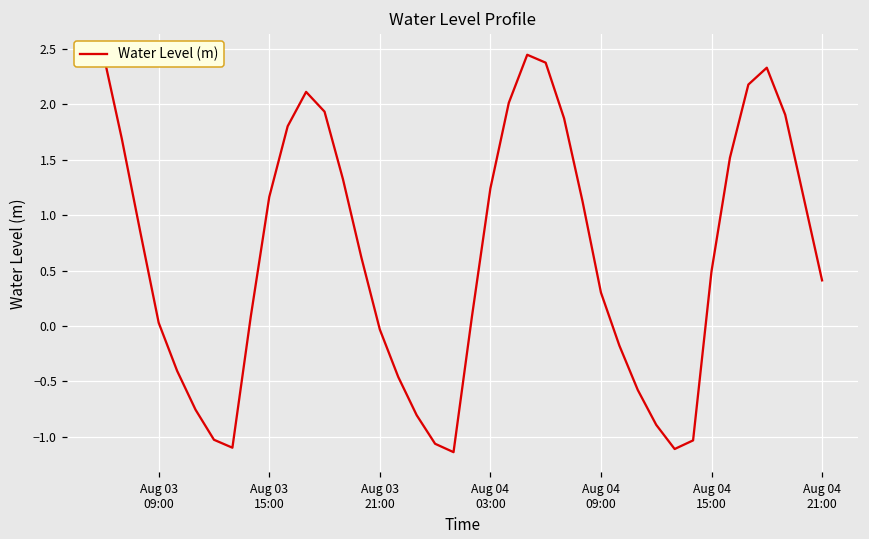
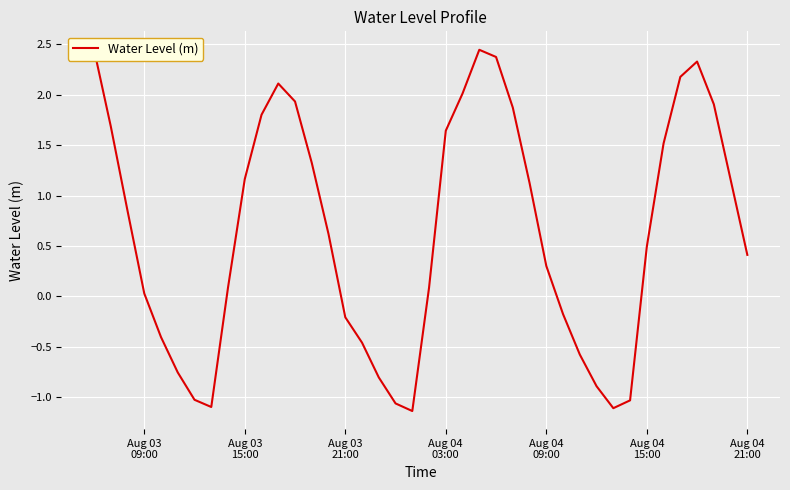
  {
    "Aug 03 09:00": 0.03,
    "Aug 03 15:00": 1.16,
-   "Aug 03 21:00": -0.03,
-   "Aug 04 03:00": 1.24,
+   "Aug 03 21:00": -0.21,
+   "Aug 04 03:00": 1.64,
    "Aug 04 09:00": 0.30,
    "Aug 04 15:00": 0.49,
    "Aug 04 21:00": 0.41
  }
